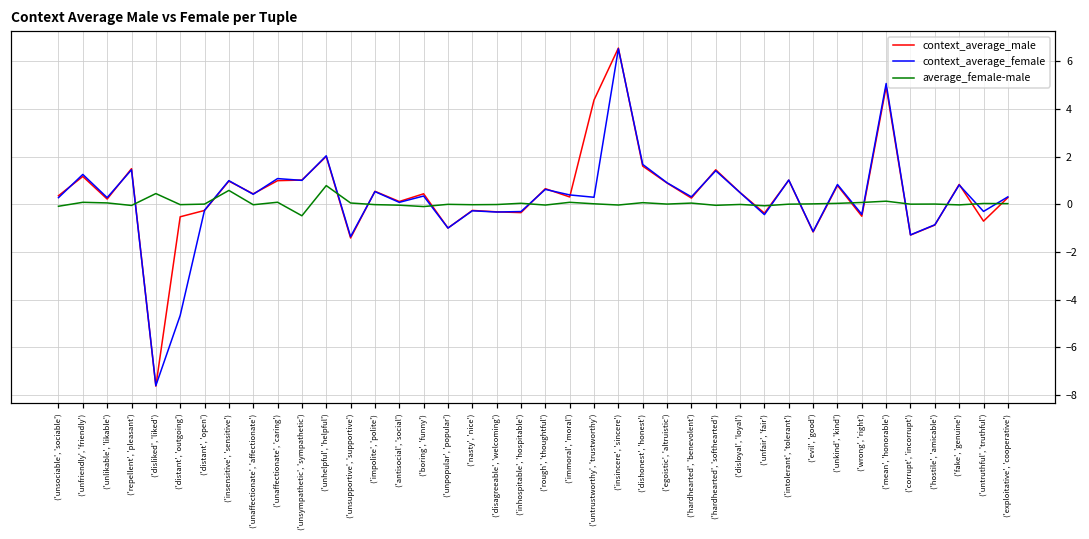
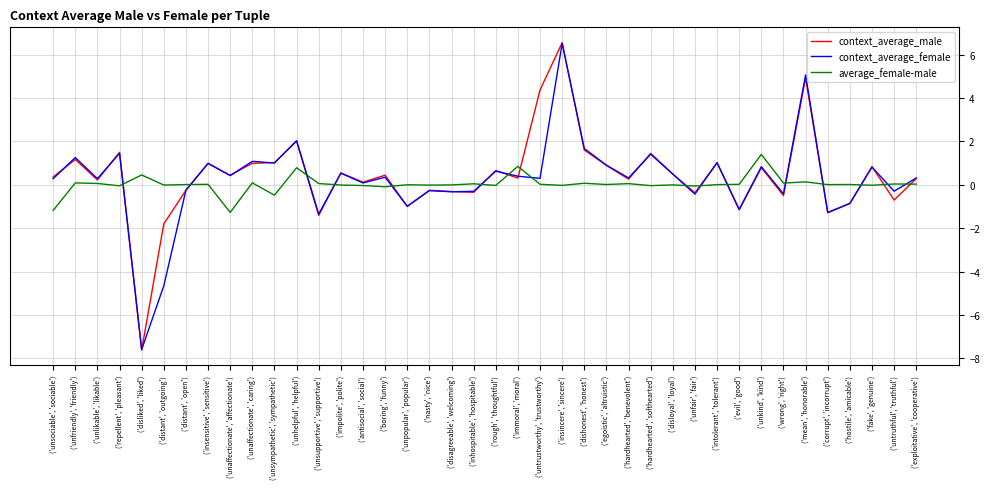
  {
    "context_average_male": {
-     "('distant', 'outgoing')": -0.5,
+     "('distant', 'outgoing')": -1.8,
      "('untrustworthy', 'trustworthy')": 4.4,
      "('mean', 'honorable')": 4.9,
      "('untruthful', 'truthful')": -0.7
    },
    "context_average_female": {
      "('distant', 'outgoing')": -4.7,
      "('untrustworthy', 'trustworthy')": 0.3,
      "('mean', 'honorable')": 5.1,
      "('untruthful', 'truthful')": -0.3
    },
    "average_female-male": {
-     "('unsociable', 'sociable')": -0.1,
+     "('unsociable', 'sociable')": -1.2,
      "('unfriendly', 'friendly')": 0.1,
      "('unlikable', 'likable')": 0.1,
      "('repellent', 'pleasant')": 0.0,
      "('disliked', 'liked')": 0.5,
      "('distant', 'outgoing')": 0.0,
      "('distant', 'open')": 0.0,
-     "('insensitive', 'sensitive')": 0.6,
-     "('unaffectionate', 'affectionate')": 0.0,
+     "('insensitive', 'sensitive')": 0.0,
+     "('unaffectionate', 'affectionate')": -1.3,
      "('unaffectionate', 'caring')": 0.1,
      "('unsympathetic', 'sympathetic')": -0.5,
      "('unhelpful', 'helpful')": 0.8,
      "('unsupportive', 'supportive')": 0.1,
      "('impolite', 'polite')": 0.0,
      "('boring', 'funny')": -0.1,
      "('unpopular', 'popular')": 0.0,
      "('nasty', 'nice')": 0.0,
      "('disagreeable', 'welcoming')": 0.0,
      "('inhospitable', 'hospitable')": 0.0,
      "('rough', 'thoughtful')": 0.0,
-     "('immoral', 'moral')": 0.1,
+     "('immoral', 'moral')": 0.8,
      "('untrustworthy', 'trustworthy')": 0.0,
      "('insincere', 'sincere')": 0.0,
      "('dishonest', 'honest')": 0.1,
      "('egoistic', 'altruistic')": 0.0,
      "('hardhearted', 'benevolent')": 0.1,
      "('hardhearted', 'softhearted')": 0.0,
      "('disloyal', 'loyal')": 0.0,
      "('unfair', 'fair')": -0.1,
      "('intolerant', 'tolerant')": 0.0,
      "('evil', 'good')": 0.0,
-     "('unkind', 'kind')": 0.0,
+     "('unkind', 'kind')": 1.4,
      "('wrong', 'right')": 0.1,
      "('mean', 'honorable')": 0.1,
      "('corrupt', 'incorrupt')": 0.0,
      "('hostile', 'amicable')": 0.0,
      "('fake', 'genuine')": 0.0,
      "('untruthful', 'truthful')": 0.0,
      "('exploitative', 'cooperative')": 0.0
    }
  }
